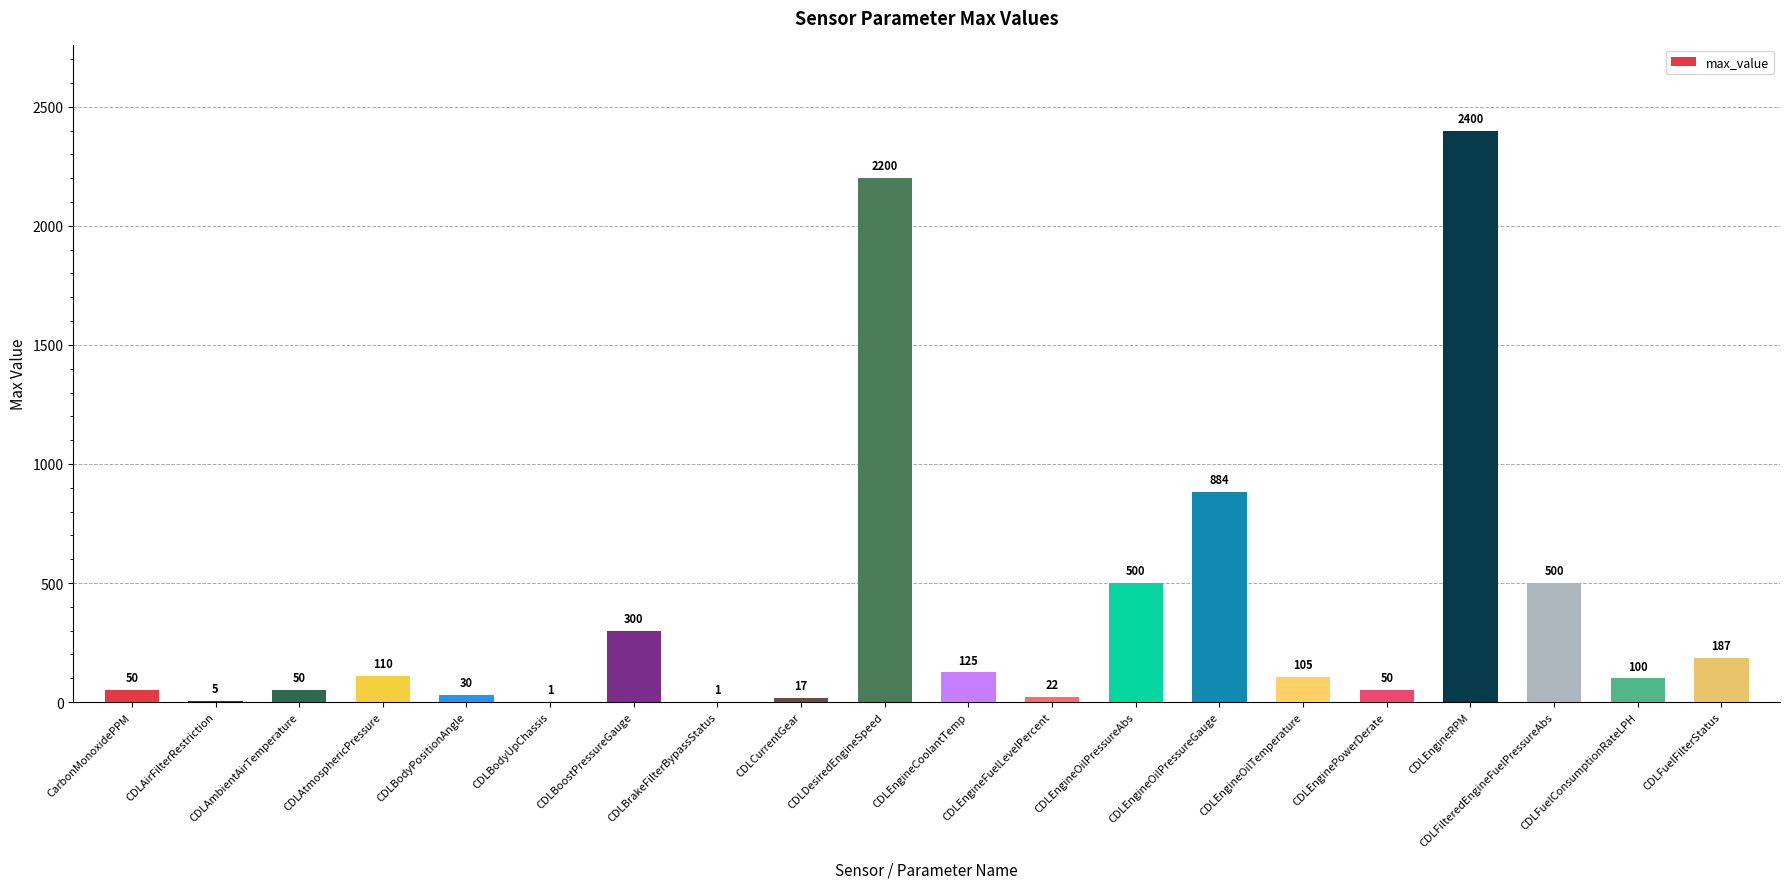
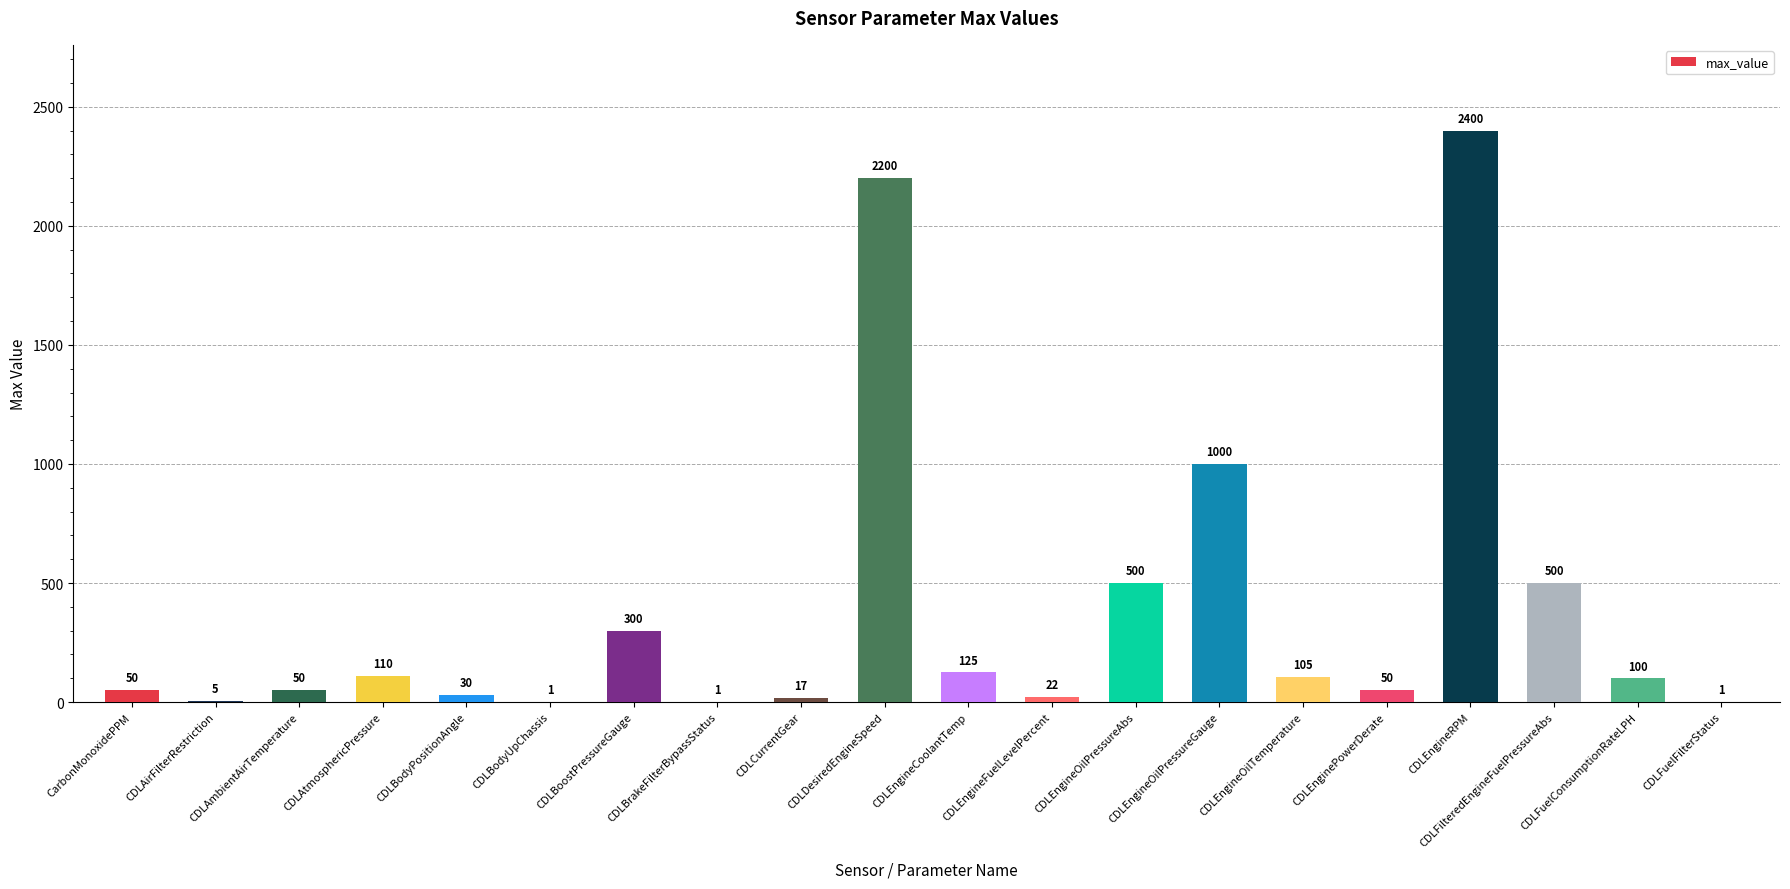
  {
    "CarbonMonoxidePPM": 50,
    "CDLAirFilterRestriction": 5,
    "CDLAmbientAirTemperature": 50,
    "CDLAtmosphericPressure": 110,
    "CDLBodyPositionAngle": 30,
    "CDLBodyUpChassis": 1,
    "CDLBoostPressureGauge": 300,
    "CDLBrakeFilterBypassStatus": 1,
    "CDLCurrentGear": 17,
    "CDLDesiredEngineSpeed": 2200,
    "CDLEngineCoolantTemp": 125,
    "CDLEngineFuelLevelPercent": 22,
    "CDLEngineOilPressureAbs": 500,
-   "CDLEngineOilPressureGauge": 884,
+   "CDLEngineOilPressureGauge": 1000,
    "CDLEngineOilTemperature": 105,
    "CDLEnginePowerDerate": 50,
    "CDLEngineRPM": 2400,
    "CDLFilteredEngineFuelPressureAbs": 500,
    "CDLFuelConsumptionRateLPH": 100,
-   "CDLFuelFilterStatus": 187
+   "CDLFuelFilterStatus": 1
  }
